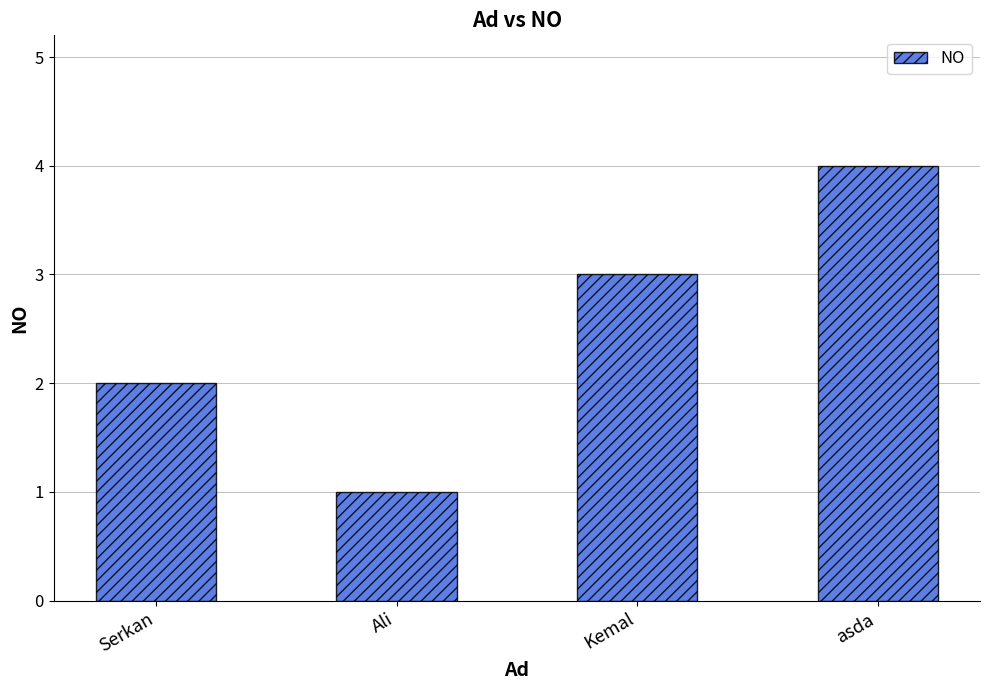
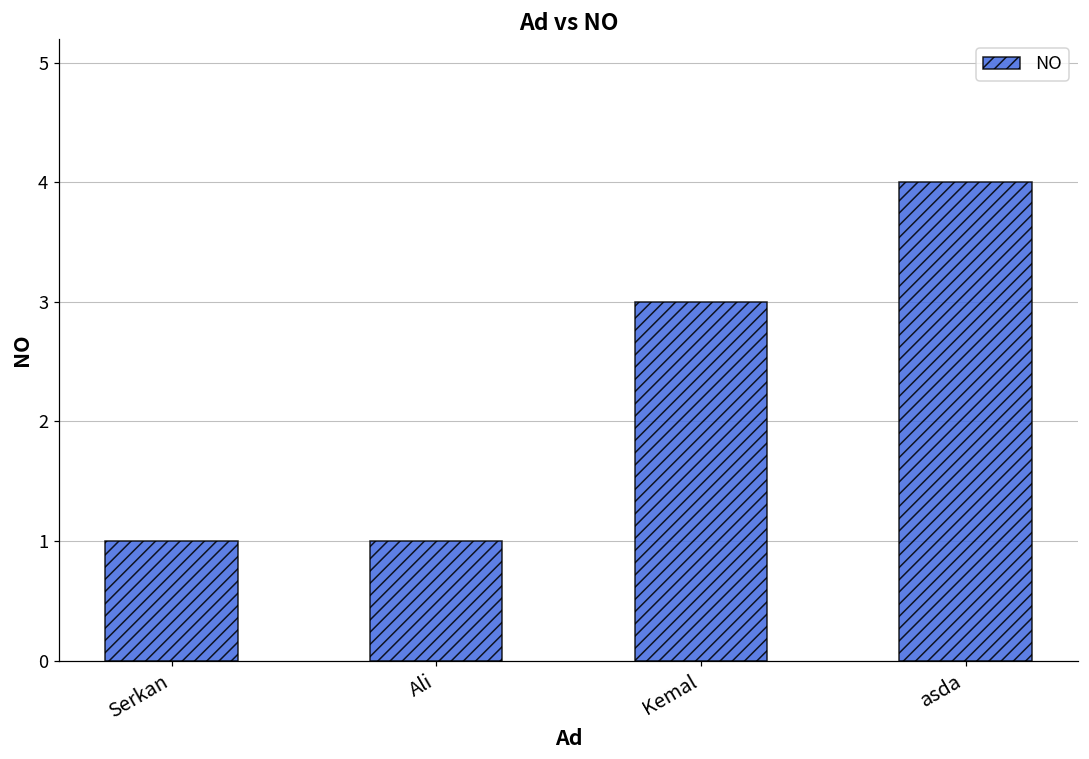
  {
-   "Serkan": 2,
+   "Serkan": 1,
    "Ali": 1,
    "Kemal": 3,
    "asda": 4
  }
